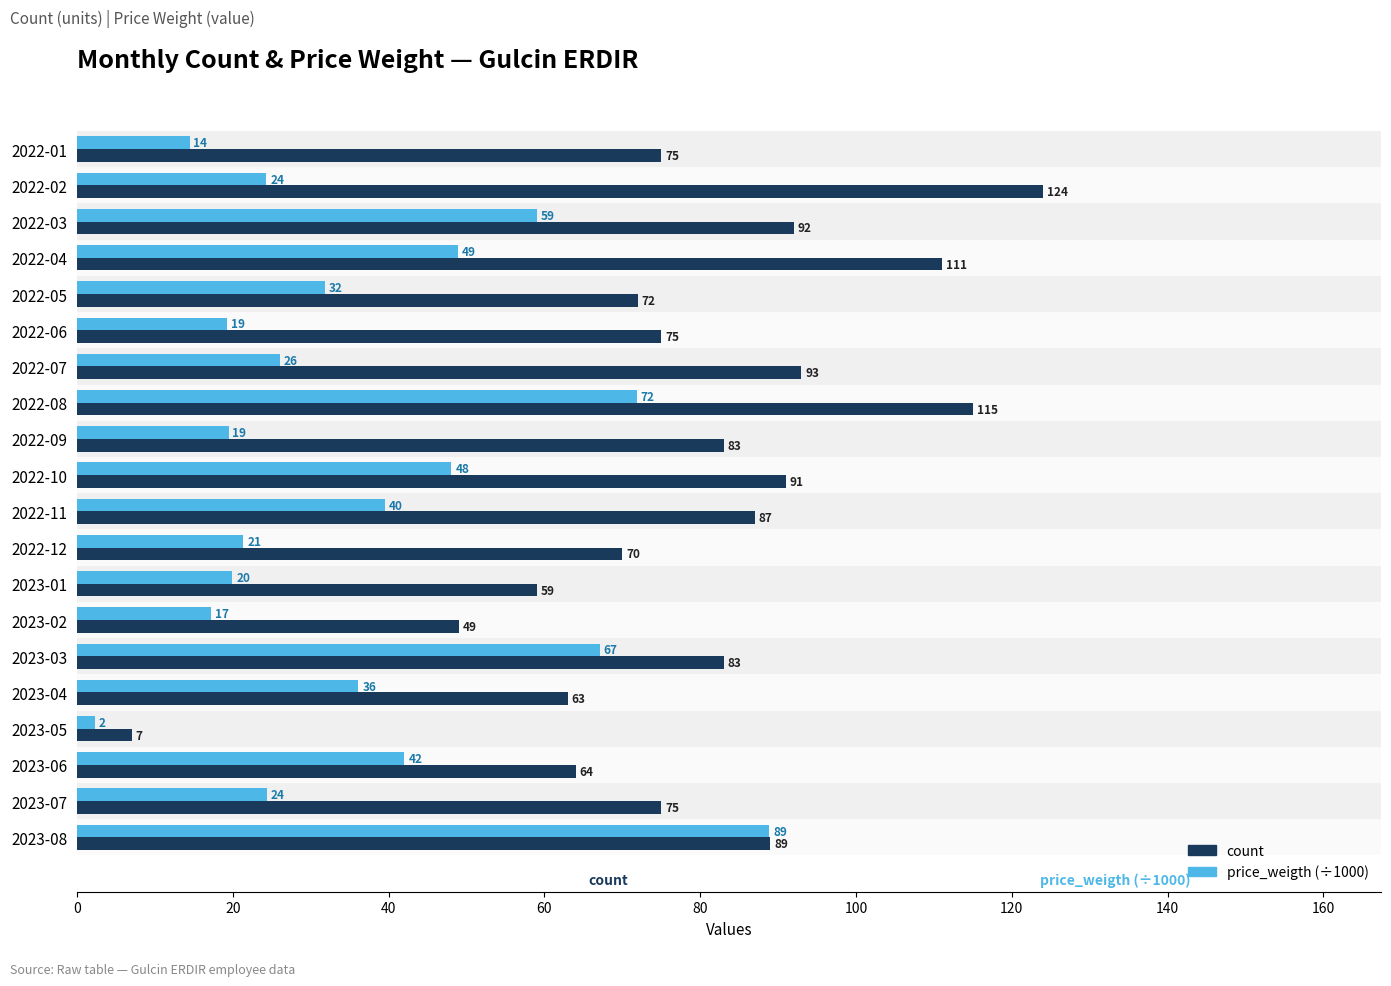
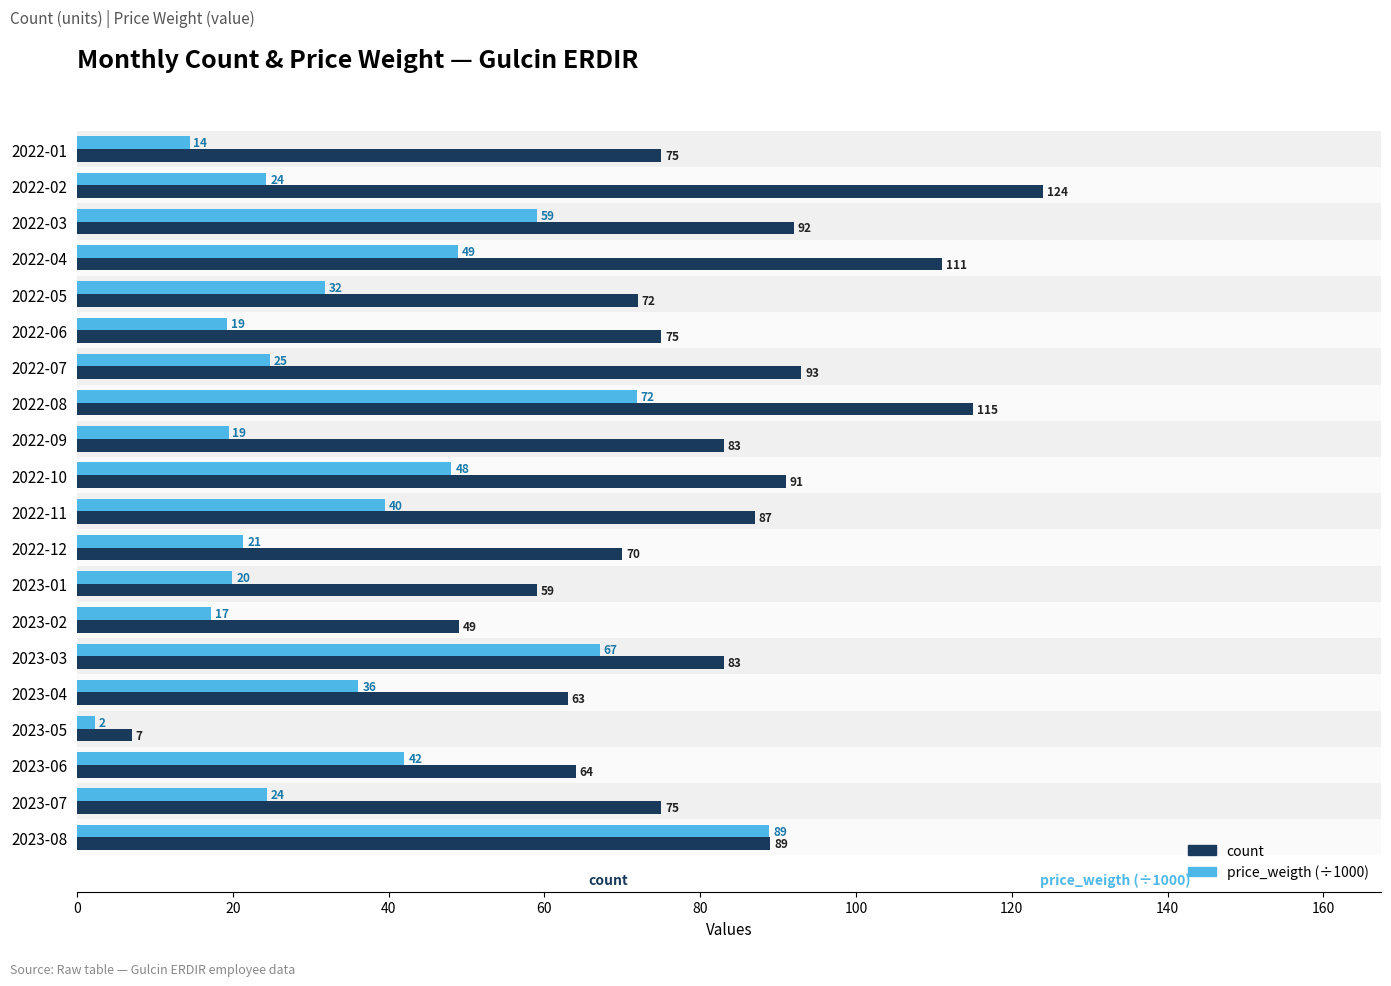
  {
    "price_weigth (÷1000)": {
-     "2022-07": 26
+     "2022-07": 25
    }
  }
